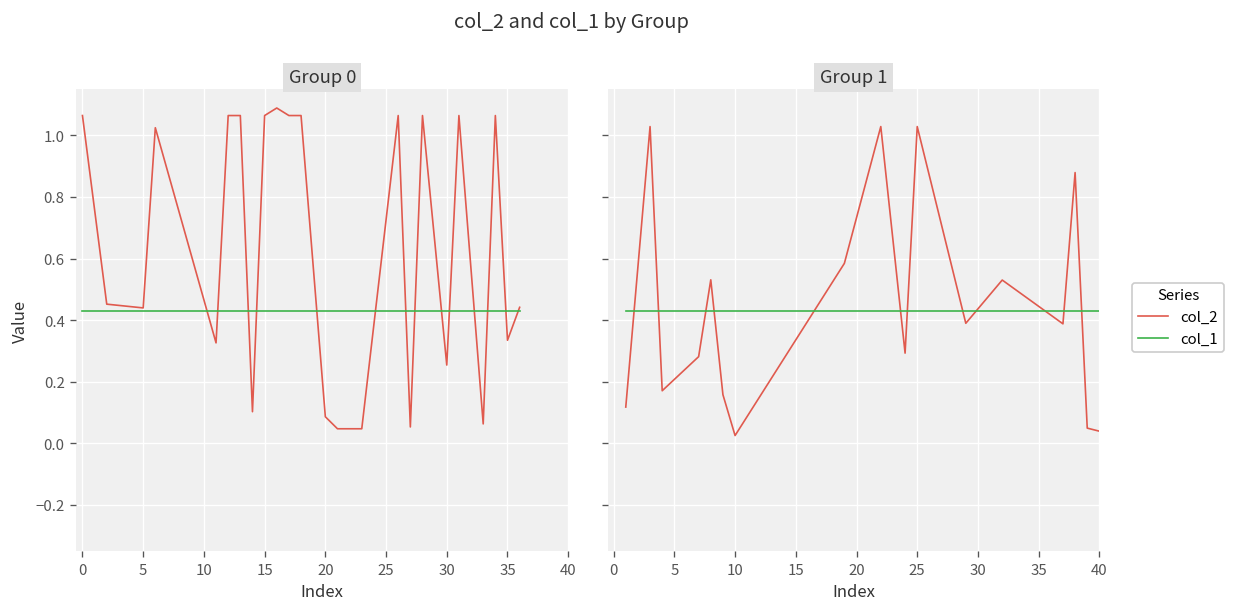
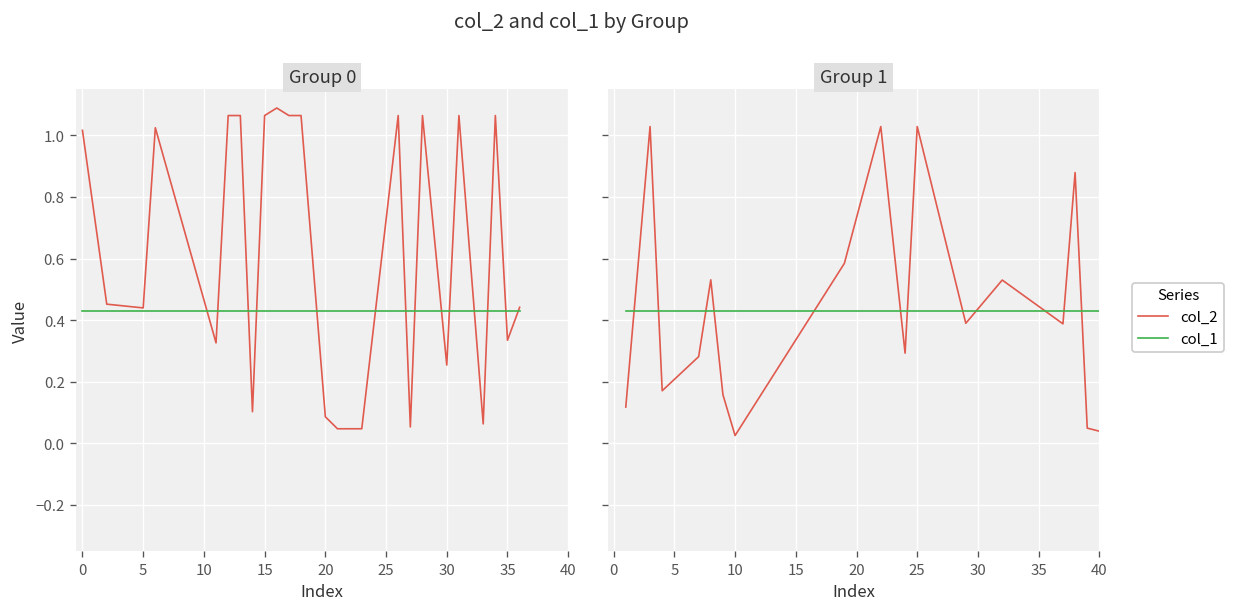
  {
    "Group 0": {
      "col_2": {
-       "0": 1.06,
+       "0": 1.02,
        "15": 1.06,
        "20": 0.09,
        "30": 0.25,
        "35": 0.34
      },
      "col_1": {
        "0": 0.43,
        "15": 0.43,
        "20": 0.43,
        "30": 0.43,
        "35": 0.43
      }
    }
  }
